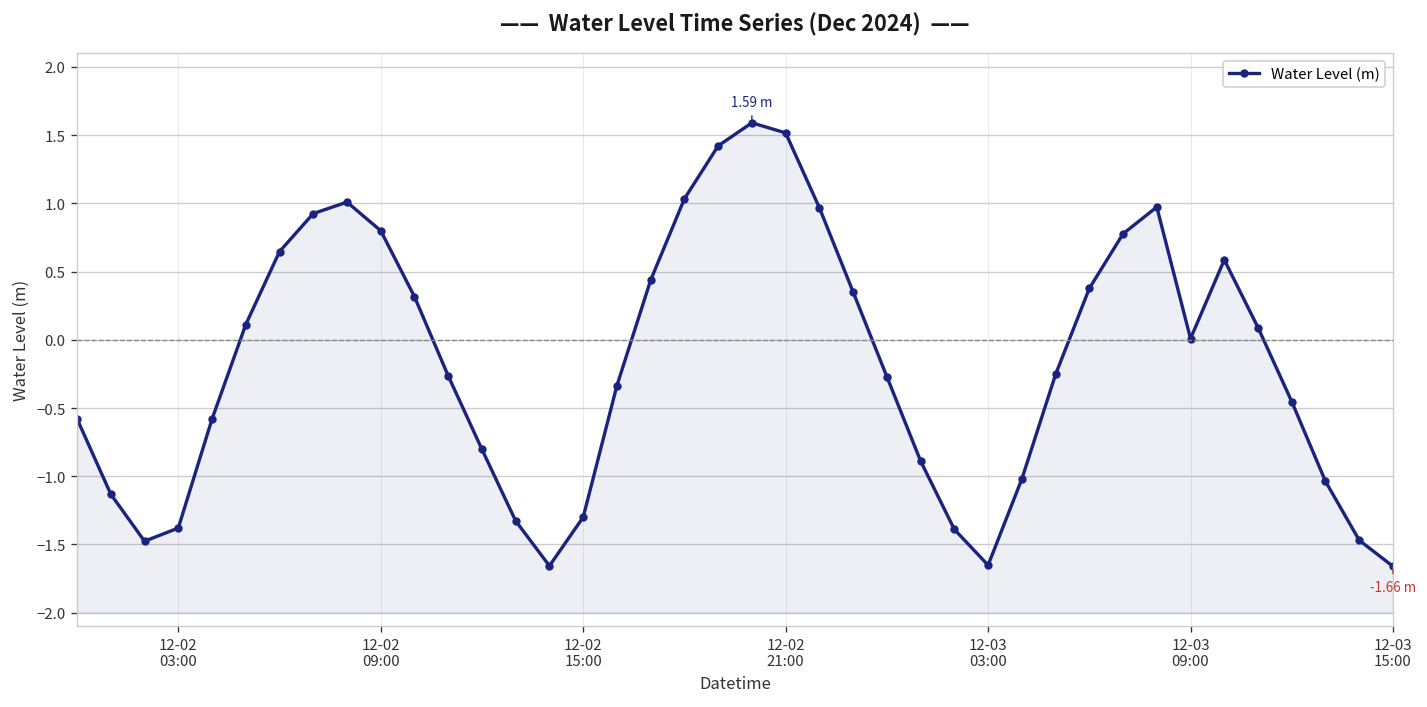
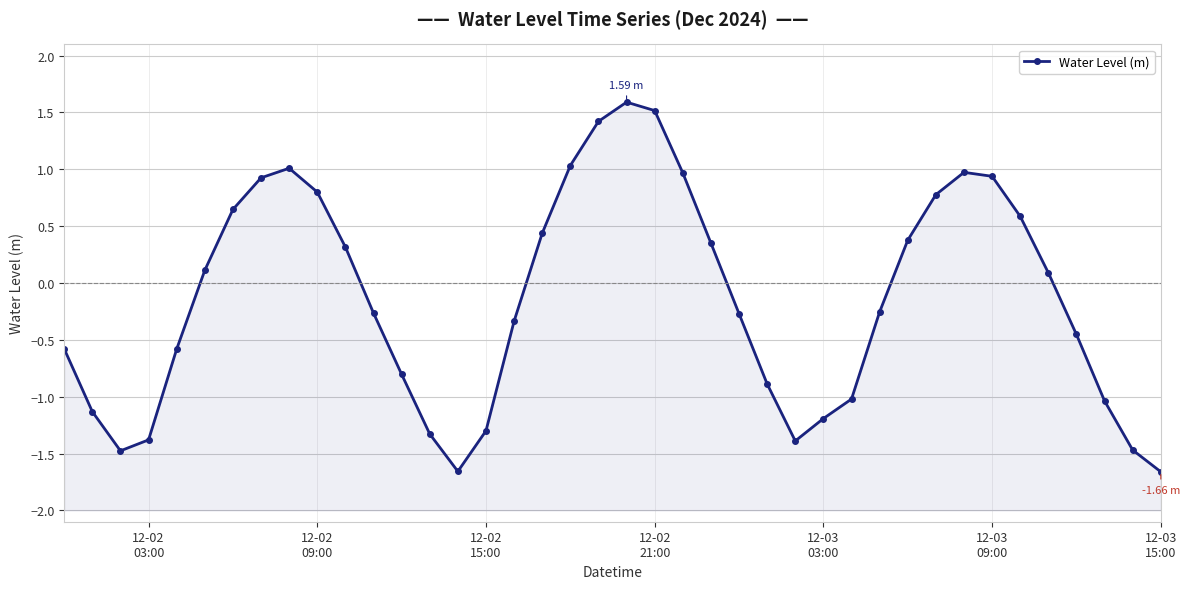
  {
    "12-02 03:00": -1.38,
    "12-02 09:00": 0.80,
    "12-02 15:00": -1.30,
    "12-02 21:00": 1.52,
-   "12-03 03:00": -1.65,
-   "12-03 09:00": 0.01
+   "12-03 03:00": -1.19,
+   "12-03 09:00": 0.94
  }
